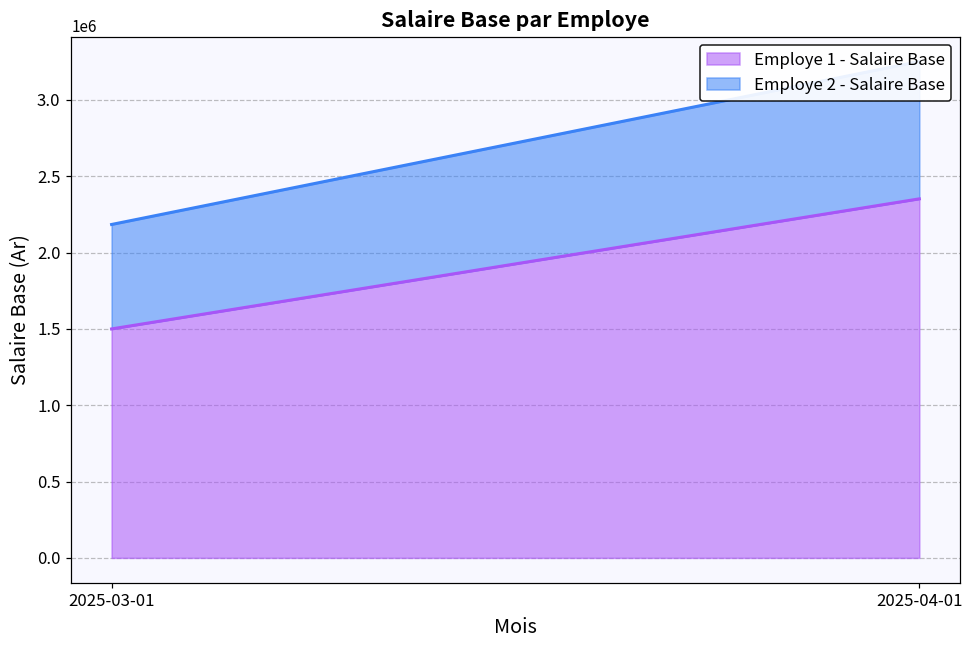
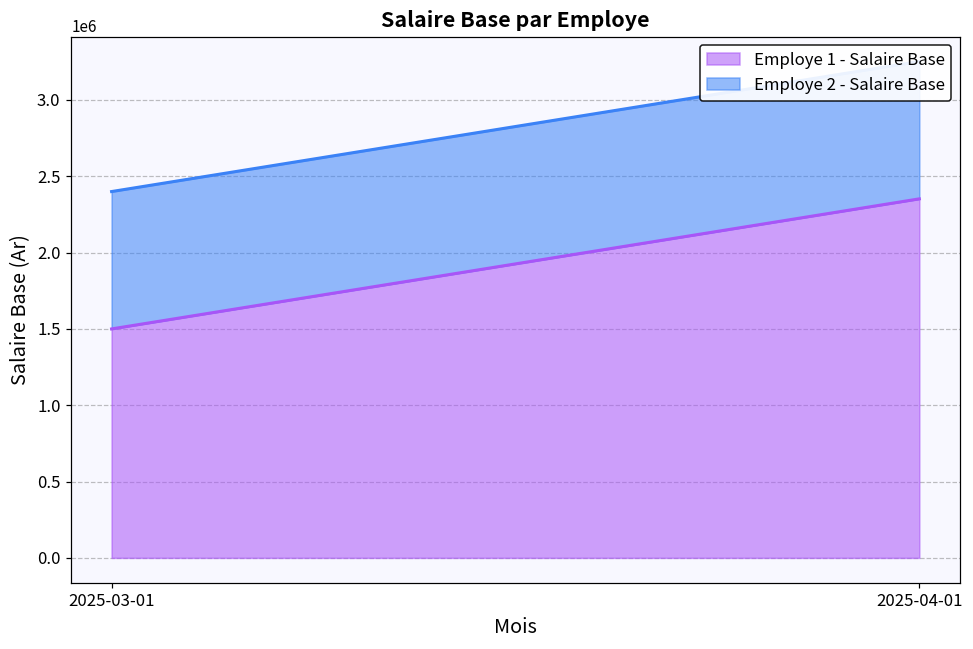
  {
    "Employe 1 - Salaire Base": {
      "2025-03-01": 1500000,
      "2025-04-01": 2350000
    },
    "Employe 2 - Salaire Base": {
-     "2025-03-01": 680000
+     "2025-03-01": 900000
    }
  }
